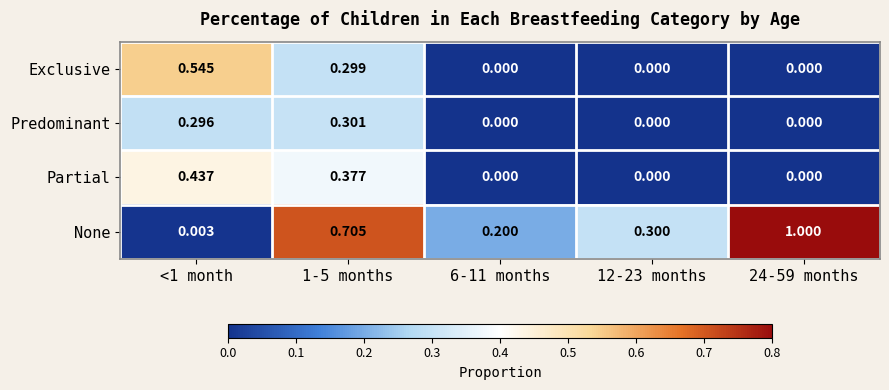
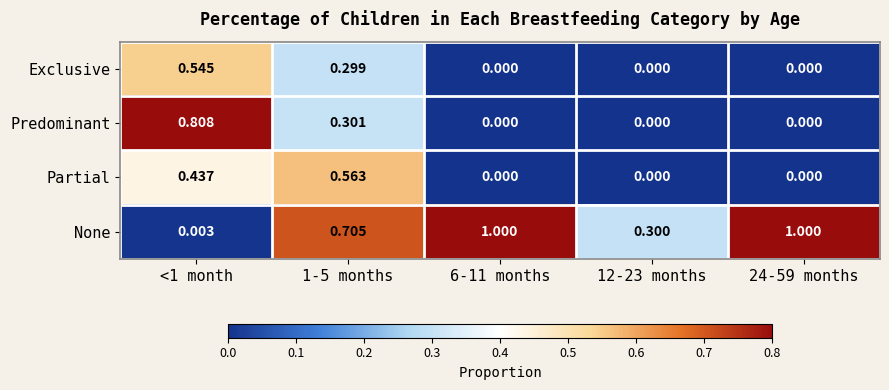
  {
    "Exclusive": {
      "<1 month": 0.545,
      "1-5 months": 0.299,
      "6-11 months": 0.000,
      "12-23 months": 0.000,
      "24-59 months": 0.000
    },
    "Predominant": {
-     "<1 month": 0.296,
+     "<1 month": 0.808,
      "1-5 months": 0.301,
      "6-11 months": 0.000,
      "12-23 months": 0.000,
      "24-59 months": 0.000
    },
    "Partial": {
      "<1 month": 0.437,
-     "1-5 months": 0.377,
+     "1-5 months": 0.563,
      "6-11 months": 0.000,
      "12-23 months": 0.000,
      "24-59 months": 0.000
    },
    "None": {
      "<1 month": 0.003,
      "1-5 months": 0.705,
-     "6-11 months": 0.200,
+     "6-11 months": 1.000,
      "12-23 months": 0.300,
      "24-59 months": 1.000
    }
  }
